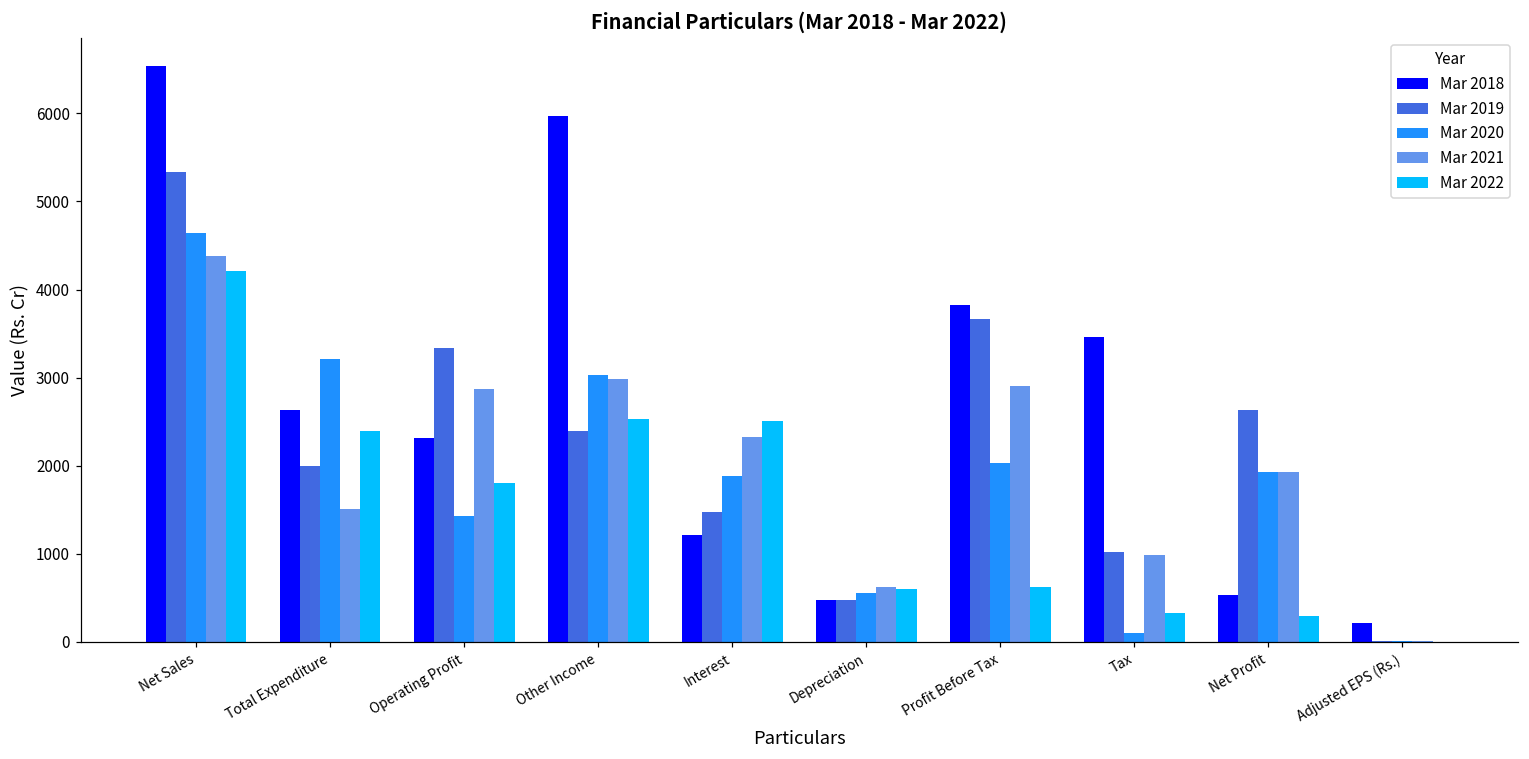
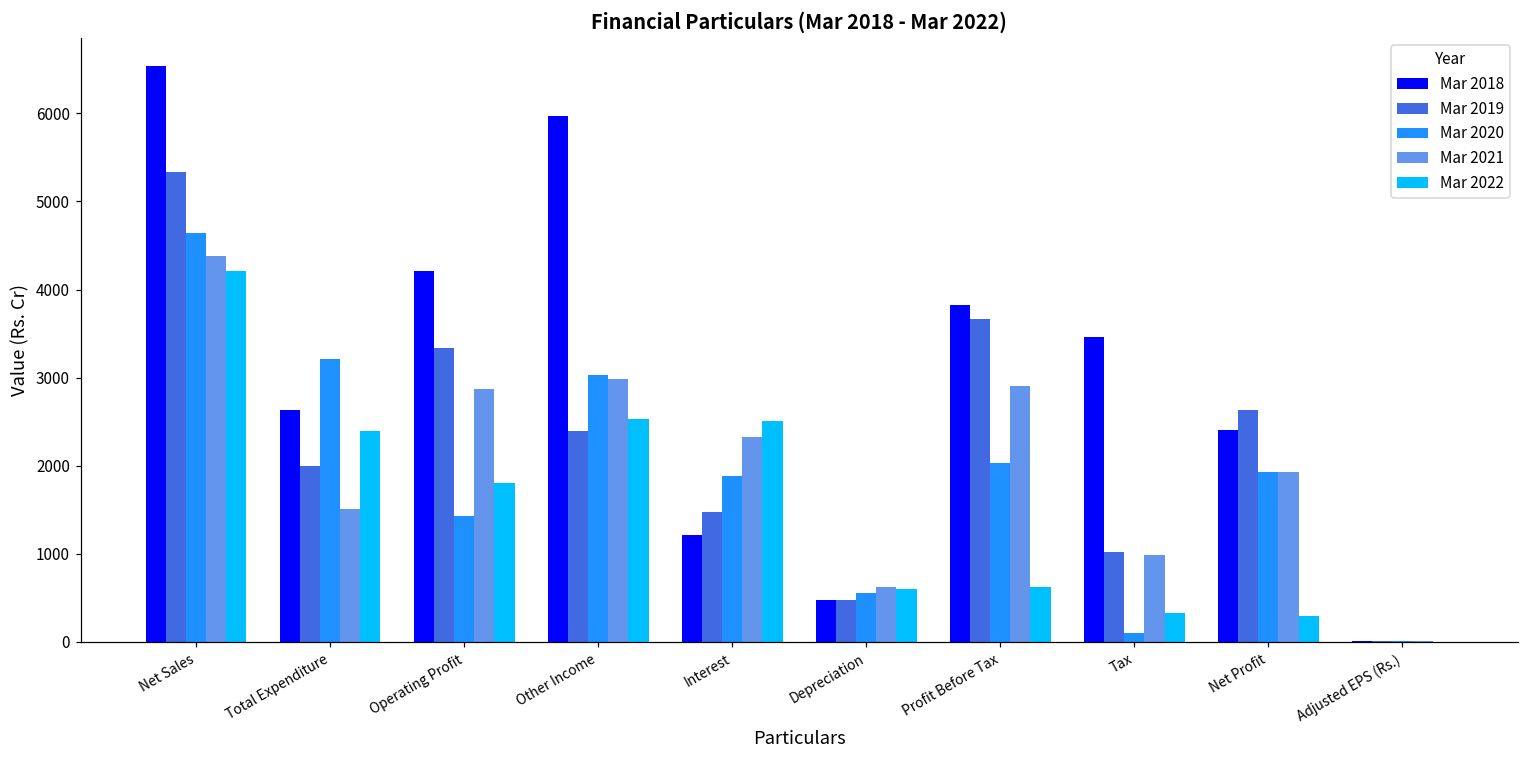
  {
    "Mar 2018": {
      "Net Sales": 6500,
      "Total Expenditure": 2600,
-     "Operating Profit": 2300,
+     "Operating Profit": 4200,
      "Other Income": 6000,
      "Interest": 1200,
      "Depreciation": 500,
      "Profit Before Tax": 3800,
      "Tax": 3500,
-     "Net Profit": 500,
-     "Adjusted EPS (Rs.)": 200
+     "Net Profit": 2400,
+     "Adjusted EPS (Rs.)": 0
    }
  }
